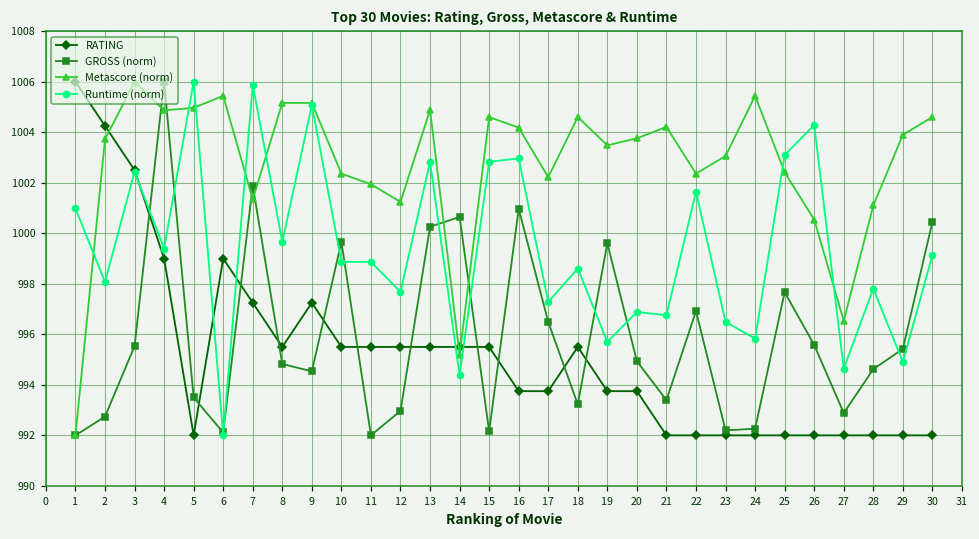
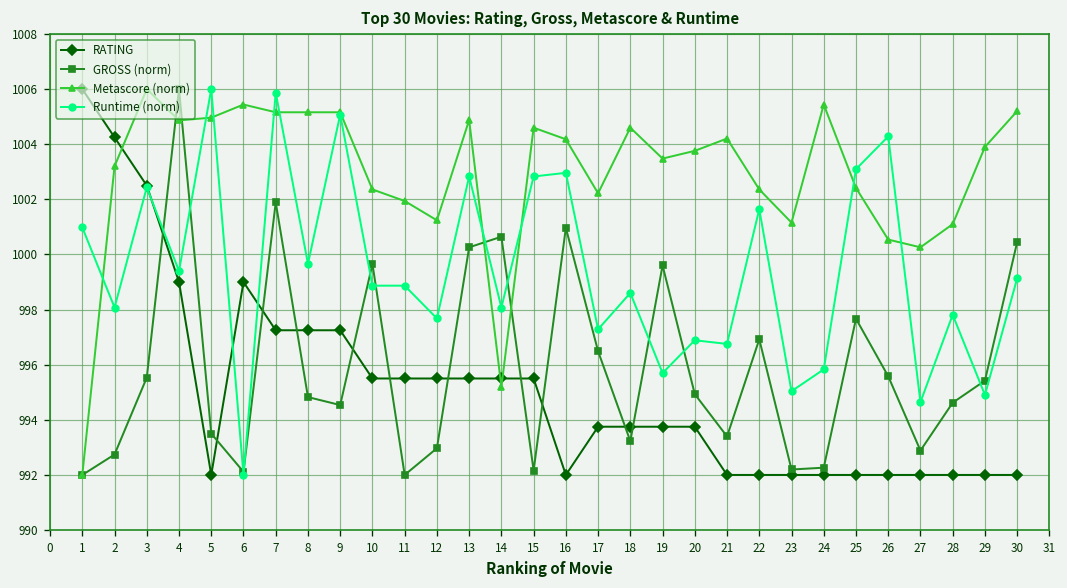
  {
    "RATING": {
      "2": 1004.3,
      "4": 999.0,
      "5": 992.0,
      "6": 999.0,
      "7": 997.3,
-     "8": 995.5,
+     "8": 997.3,
      "9": 997.3,
      "10": 995.5,
      "11": 995.5,
      "12": 995.5,
      "13": 995.5,
      "14": 995.5,
      "15": 995.5,
-     "16": 993.8,
+     "16": 992.0,
      "17": 993.8,
-     "18": 995.5,
+     "18": 993.8,
      "19": 993.8,
      "20": 993.8,
      "21": 992.0,
      "22": 992.0,
      "23": 992.0,
      "24": 992.0,
      "25": 992.0,
      "26": 992.0,
      "27": 992.0,
      "28": 992.0,
      "29": 992.0,
      "30": 992.0
    },
    "GROSS (norm)": {
      "2": 992.7,
      "3": 995.5,
      "5": 993.5,
      "6": 992.1,
      "7": 1001.9,
      "8": 994.8,
      "9": 994.5,
      "10": 999.7,
      "11": 992.0,
      "12": 993.0,
      "13": 1000.3,
      "14": 1000.6,
      "15": 992.2,
      "16": 1001.0,
      "17": 996.5,
      "18": 993.2,
      "19": 999.6,
      "20": 994.9,
      "21": 993.4,
      "22": 996.9,
      "23": 992.2,
      "24": 992.3,
      "25": 997.7,
      "26": 995.6,
      "27": 992.9,
      "28": 994.6,
      "29": 995.4,
      "30": 1000.4
    },
    "Metascore (norm)": {
-     "2": 1003.7,
+     "2": 1003.2,
      "4": 1004.9,
      "5": 1005.0,
      "6": 1005.4,
-     "7": 1001.3,
+     "7": 1005.2,
      "8": 1005.2,
      "10": 1002.4,
      "11": 1001.9,
      "12": 1001.2,
      "13": 1004.9,
      "14": 995.2,
      "15": 1004.6,
      "16": 1004.2,
      "17": 1002.2,
      "18": 1004.6,
      "19": 1003.5,
      "20": 1003.8,
      "21": 1004.2,
      "22": 1002.4,
-     "23": 1003.1,
+     "23": 1001.2,
      "24": 1005.4,
      "25": 1002.4,
      "26": 1000.5,
-     "27": 996.5,
+     "27": 1000.3,
      "28": 1001.1,
      "29": 1003.9,
-     "30": 1004.6
+     "30": 1005.2
    },
    "Runtime (norm)": {
      "1": 1001.0,
      "2": 998.1,
      "4": 999.4,
      "5": 1006.0,
      "6": 992.0,
      "7": 1005.9,
      "8": 999.7,
      "10": 998.9,
      "11": 998.9,
      "12": 997.7,
      "13": 1002.8,
-     "14": 994.4,
+     "14": 998.1,
      "15": 1002.8,
      "16": 1003.0,
      "17": 997.3,
      "18": 998.6,
      "19": 995.7,
      "20": 996.9,
      "21": 996.8,
      "22": 1001.6,
-     "23": 996.5,
+     "23": 995.0,
      "24": 995.8,
      "25": 1003.1,
      "26": 1004.3,
      "27": 994.6,
      "28": 997.8,
      "29": 994.9,
      "30": 999.1
    }
  }
